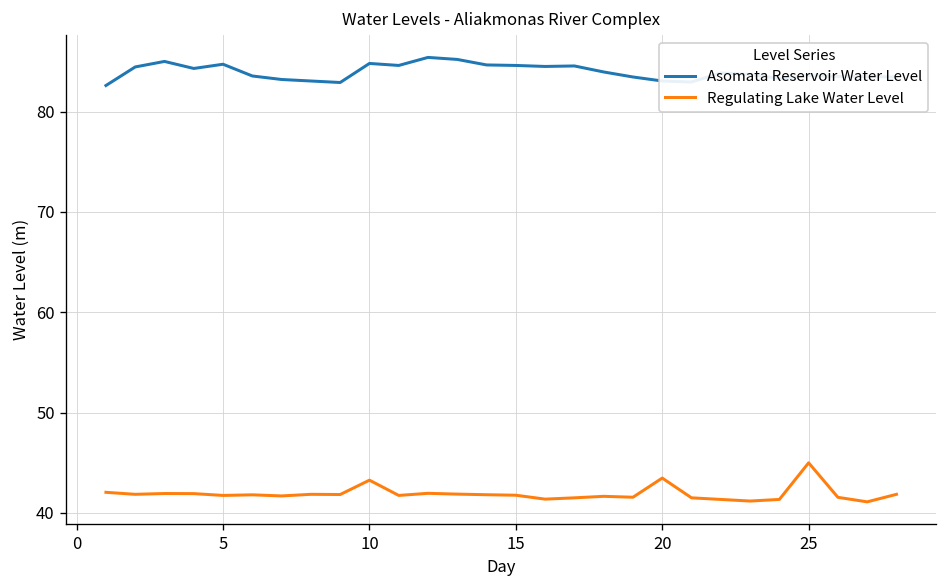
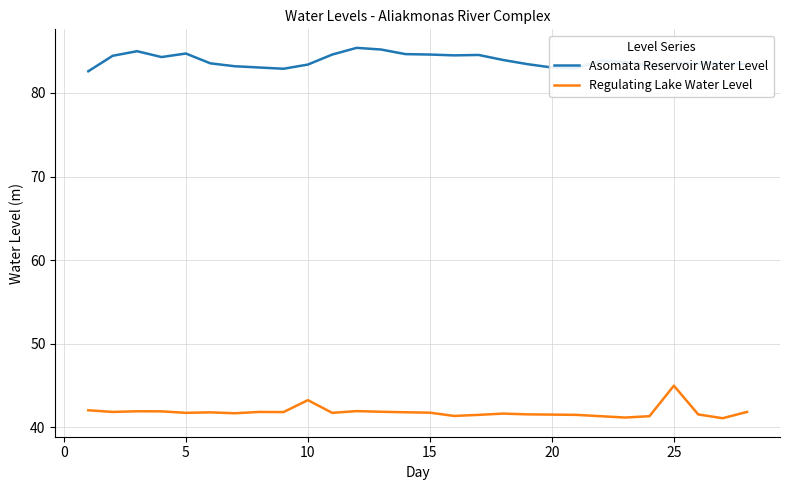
  {
    "Asomata Reservoir Water Level": {
      "5": 85,
-     "10": 85,
+     "10": 83,
      "15": 85
    },
    "Regulating Lake Water Level": {
      "5": 42,
      "10": 43,
      "15": 42,
-     "20": 43,
+     "20": 42,
      "25": 45
    }
  }
